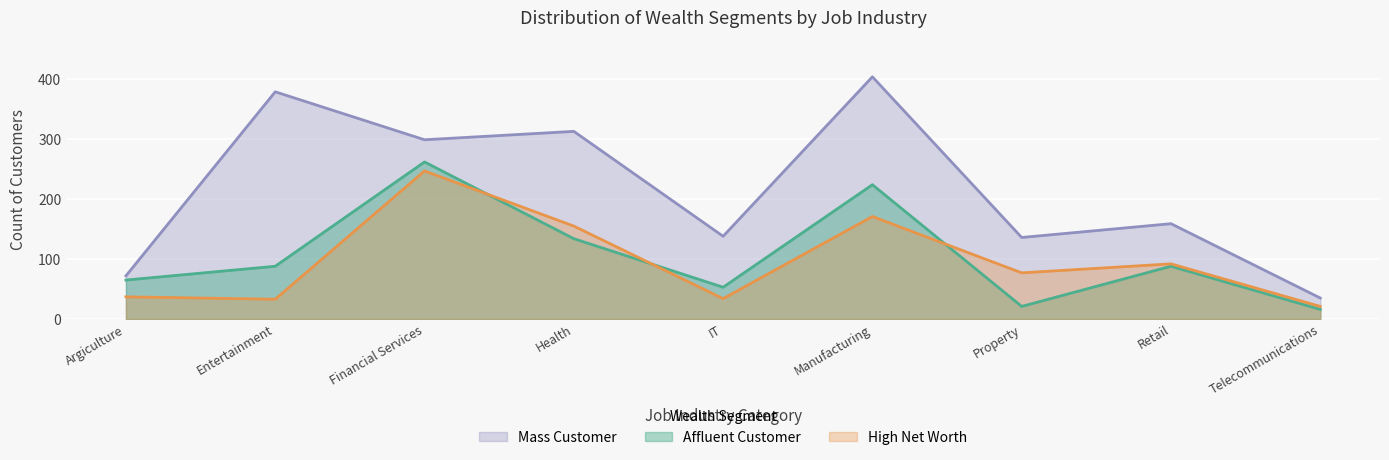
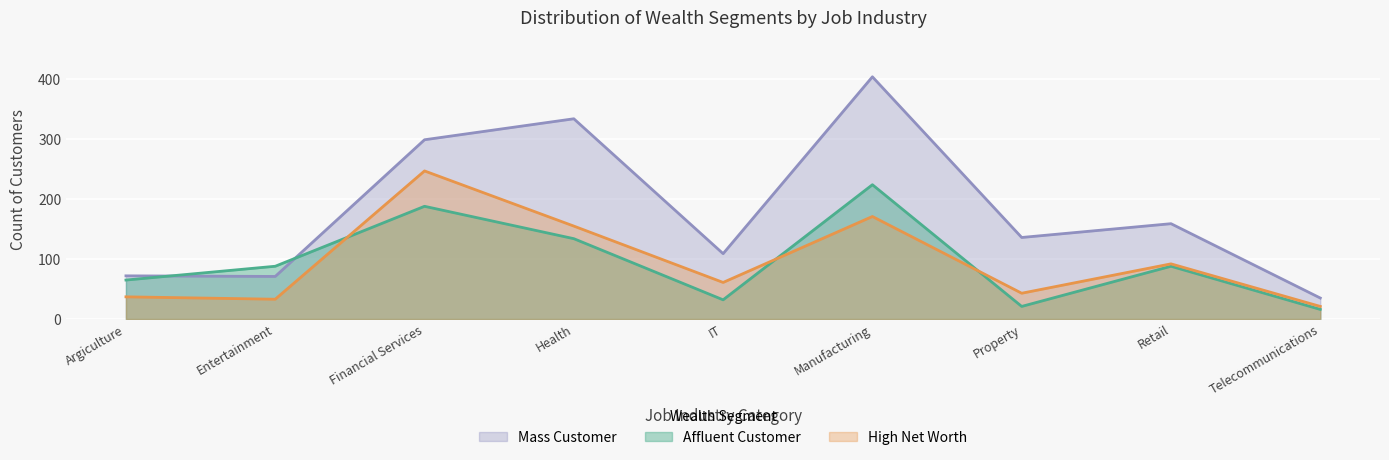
  {
    "Mass Customer": {
      "Argiculture": 70,
-     "Entertainment": 380,
+     "Entertainment": 70,
      "Financial Services": 300,
-     "Health": 310,
-     "IT": 140,
+     "Health": 330,
+     "IT": 110,
      "Manufacturing": 400,
      "Property": 140,
      "Retail": 160,
      "Telecommunications": 40
    },
    "Affluent Customer": {
      "Argiculture": 70,
      "Entertainment": 90,
-     "Financial Services": 260,
+     "Financial Services": 190,
      "Health": 130,
-     "IT": 50,
+     "IT": 30,
      "Manufacturing": 220,
      "Property": 20,
      "Telecommunications": 20
    },
    "High Net Worth": {
      "Argiculture": 40,
      "Entertainment": 30,
      "Financial Services": 250,
      "Health": 160,
-     "IT": 30,
+     "IT": 60,
      "Manufacturing": 170,
-     "Property": 80,
+     "Property": 40,
      "Telecommunications": 20
    }
  }
